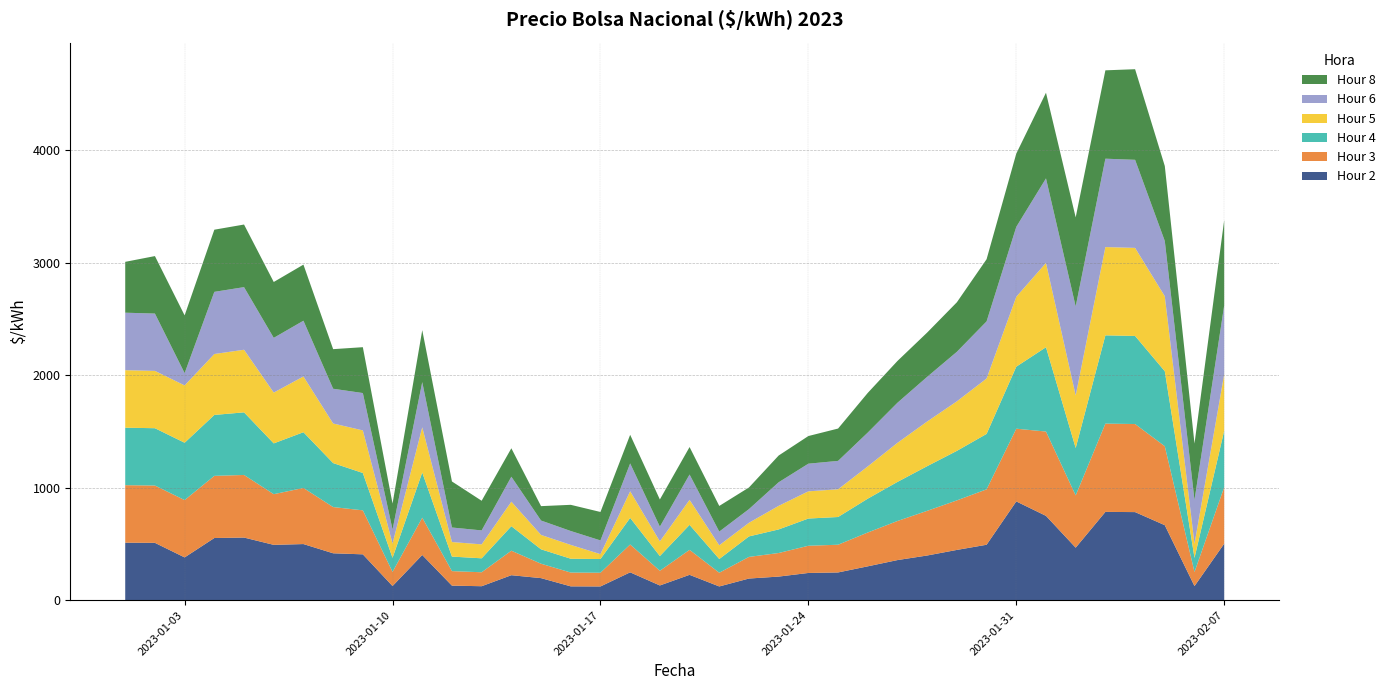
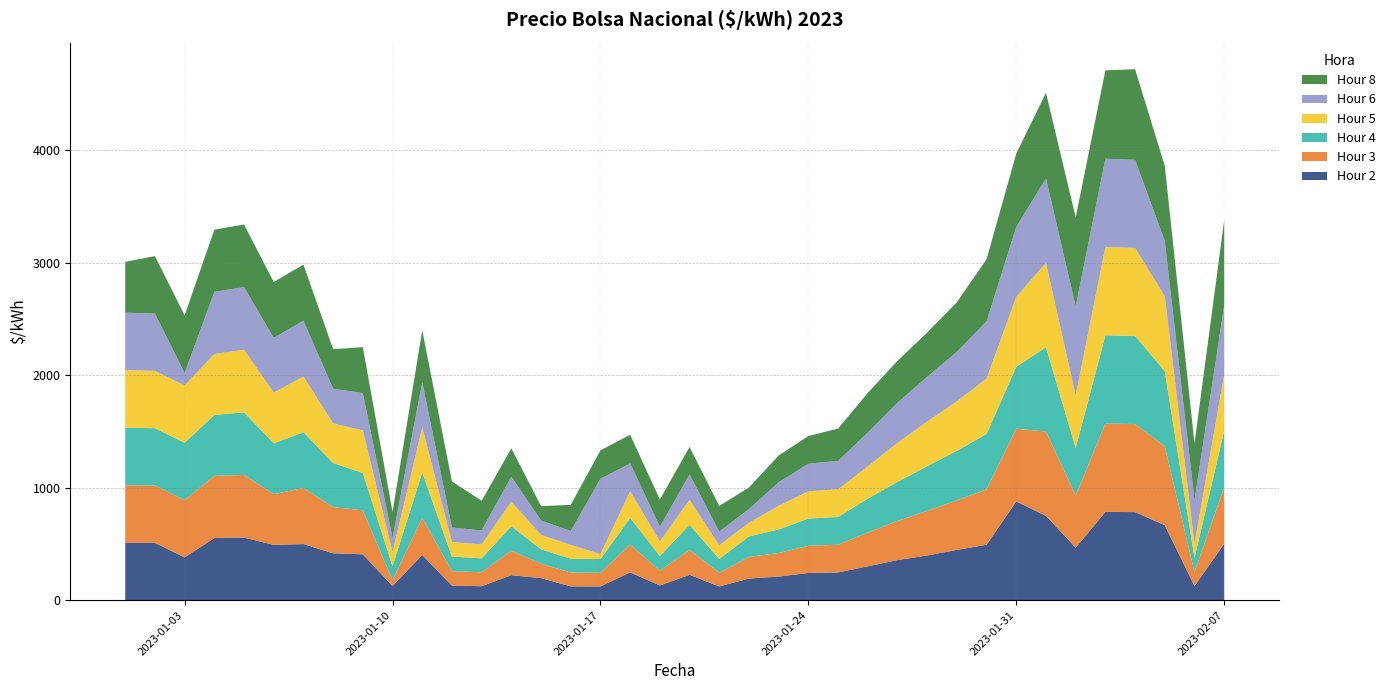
  {
    "Hour 2": {
      "2023-01-03": 380,
      "2023-01-10": 130,
      "2023-01-17": 120,
      "2023-01-24": 240,
      "2023-01-31": 880,
      "2023-02-07": 500
    },
    "Hour 3": {
      "2023-01-03": 510,
-     "2023-01-10": 130,
+     "2023-01-10": 50,
      "2023-01-17": 120,
      "2023-01-24": 240,
      "2023-01-31": 650,
      "2023-02-07": 500
    },
    "Hour 4": {
      "2023-01-03": 510,
      "2023-01-10": 130,
      "2023-01-17": 120,
      "2023-01-24": 240,
      "2023-01-31": 550,
      "2023-02-07": 500
    },
    "Hour 5": {
      "2023-01-03": 510,
      "2023-01-10": 130,
      "2023-01-17": 40,
      "2023-01-24": 240,
      "2023-01-31": 620,
      "2023-02-07": 500
    },
    "Hour 6": {
      "2023-01-03": 110,
      "2023-01-10": 130,
-     "2023-01-17": 120,
+     "2023-01-17": 670,
      "2023-01-24": 250,
      "2023-01-31": 620,
      "2023-02-07": 610
    },
    "Hour 8": {
      "2023-01-03": 510,
      "2023-01-10": 230,
      "2023-01-17": 250,
      "2023-01-24": 250,
      "2023-01-31": 650,
      "2023-02-07": 760
    }
  }
